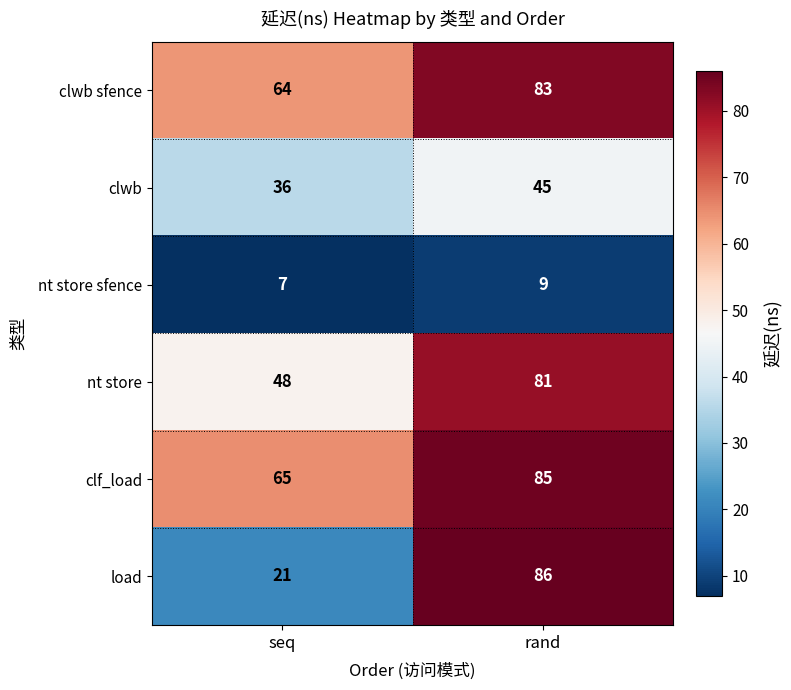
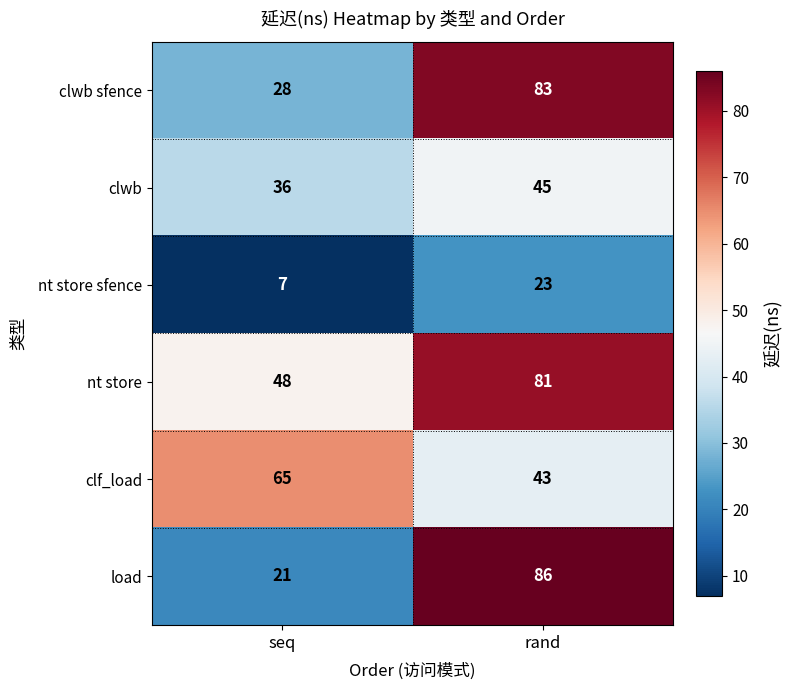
  {
    "clwb sfence": {
-     "seq": 64,
+     "seq": 28,
      "rand": 83
    },
    "clwb": {
      "seq": 36,
      "rand": 45
    },
    "nt store sfence": {
      "seq": 7,
-     "rand": 9
+     "rand": 23
    },
    "nt store": {
      "seq": 48,
      "rand": 81
    },
    "clf_load": {
      "seq": 65,
-     "rand": 85
+     "rand": 43
    },
    "load": {
      "seq": 21,
      "rand": 86
    }
  }
